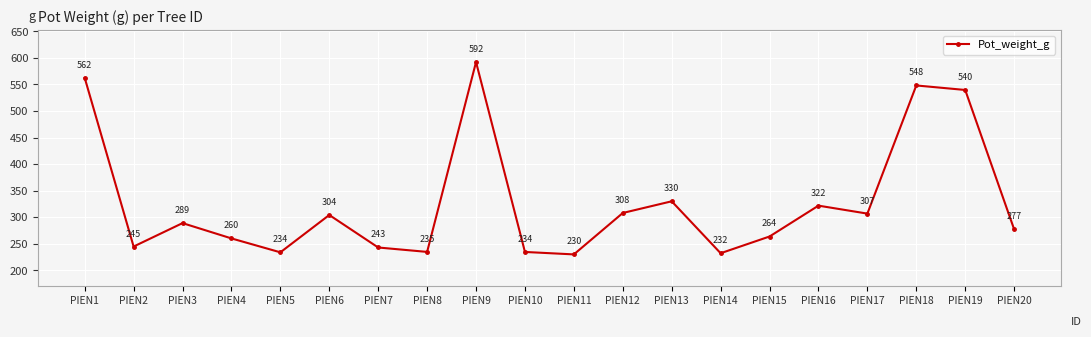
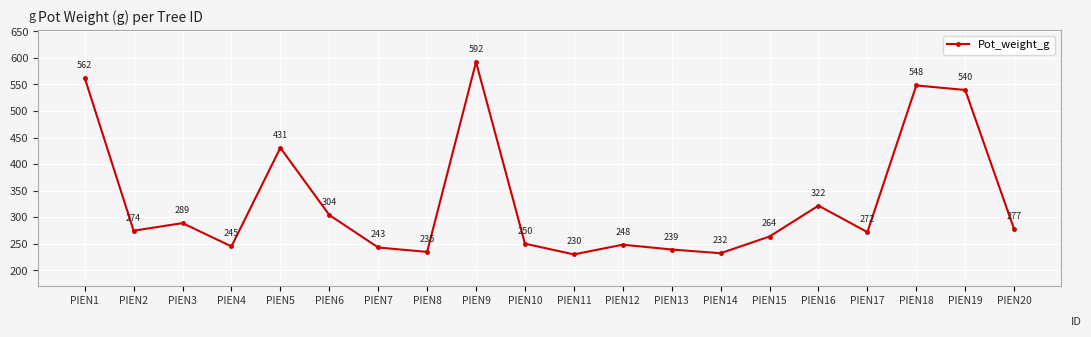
  {
    "PIEN1": 562,
-   "PIEN2": 245,
+   "PIEN2": 274,
    "PIEN3": 289,
-   "PIEN4": 260,
-   "PIEN5": 234,
+   "PIEN4": 245,
+   "PIEN5": 431,
    "PIEN6": 304,
    "PIEN7": 243,
    "PIEN8": 235,
    "PIEN9": 592,
-   "PIEN10": 234,
+   "PIEN10": 250,
    "PIEN11": 230,
-   "PIEN12": 308,
-   "PIEN13": 330,
+   "PIEN12": 248,
+   "PIEN13": 239,
    "PIEN14": 232,
    "PIEN15": 264,
    "PIEN16": 322,
-   "PIEN17": 307,
+   "PIEN17": 272,
    "PIEN18": 548,
    "PIEN19": 540,
    "PIEN20": 277
  }
